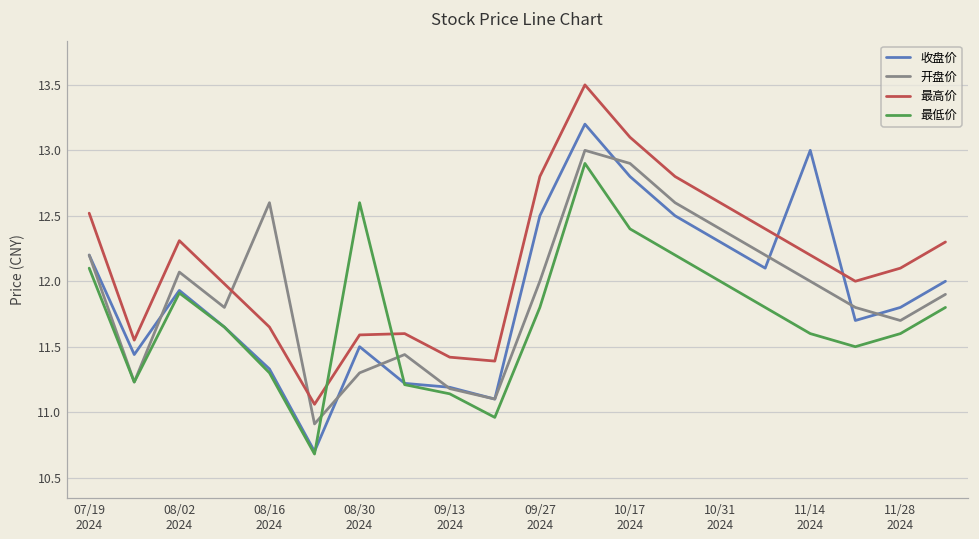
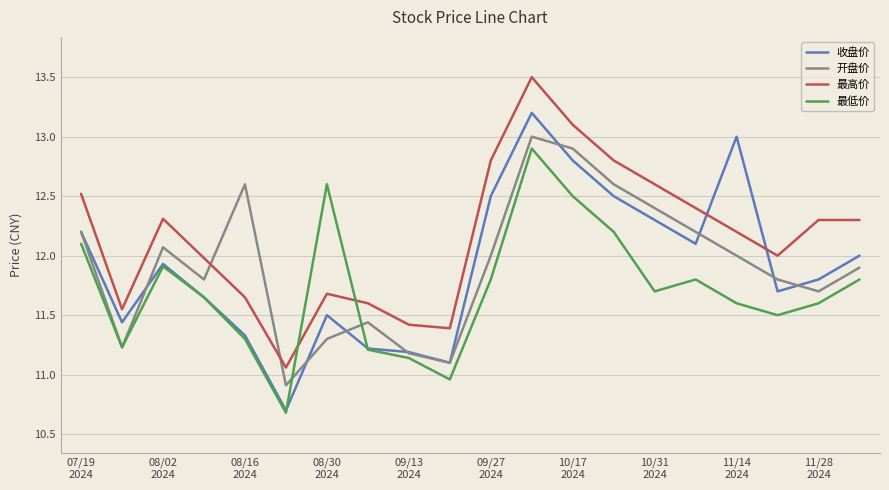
  {
    "收盘价": {
      "08/16 2024": 11.33,
      "08/30 2024": 11.50,
      "09/27 2024": 12.50,
      "10/17 2024": 12.80,
      "10/31 2024": 12.30,
      "11/14 2024": 13.00,
      "11/28 2024": 11.80
    },
    "开盘价": {
      "08/02 2024": 12.07,
      "08/16 2024": 12.60,
      "08/30 2024": 11.30,
      "09/27 2024": 12.00,
      "10/17 2024": 12.90,
      "10/31 2024": 12.40,
      "11/14 2024": 12.00,
      "11/28 2024": 11.70
    },
    "最高价": {
      "07/19 2024": 12.52,
      "08/02 2024": 12.31,
      "08/16 2024": 11.65,
-     "08/30 2024": 11.59,
+     "08/30 2024": 11.68,
      "09/13 2024": 11.42,
      "09/27 2024": 12.80,
      "10/17 2024": 13.10,
      "10/31 2024": 12.60,
      "11/14 2024": 12.20,
-     "11/28 2024": 12.1
+     "11/28 2024": 12.3
    },
    "最低价": {
      "07/19 2024": 12.1,
      "08/16 2024": 11.3,
      "08/30 2024": 12.6,
      "09/13 2024": 11.14,
      "09/27 2024": 11.8,
-     "10/17 2024": 12.4,
-     "10/31 2024": 12.0,
+     "10/17 2024": 12.5,
+     "10/31 2024": 11.7,
      "11/14 2024": 11.6,
      "11/28 2024": 11.6
    }
  }
